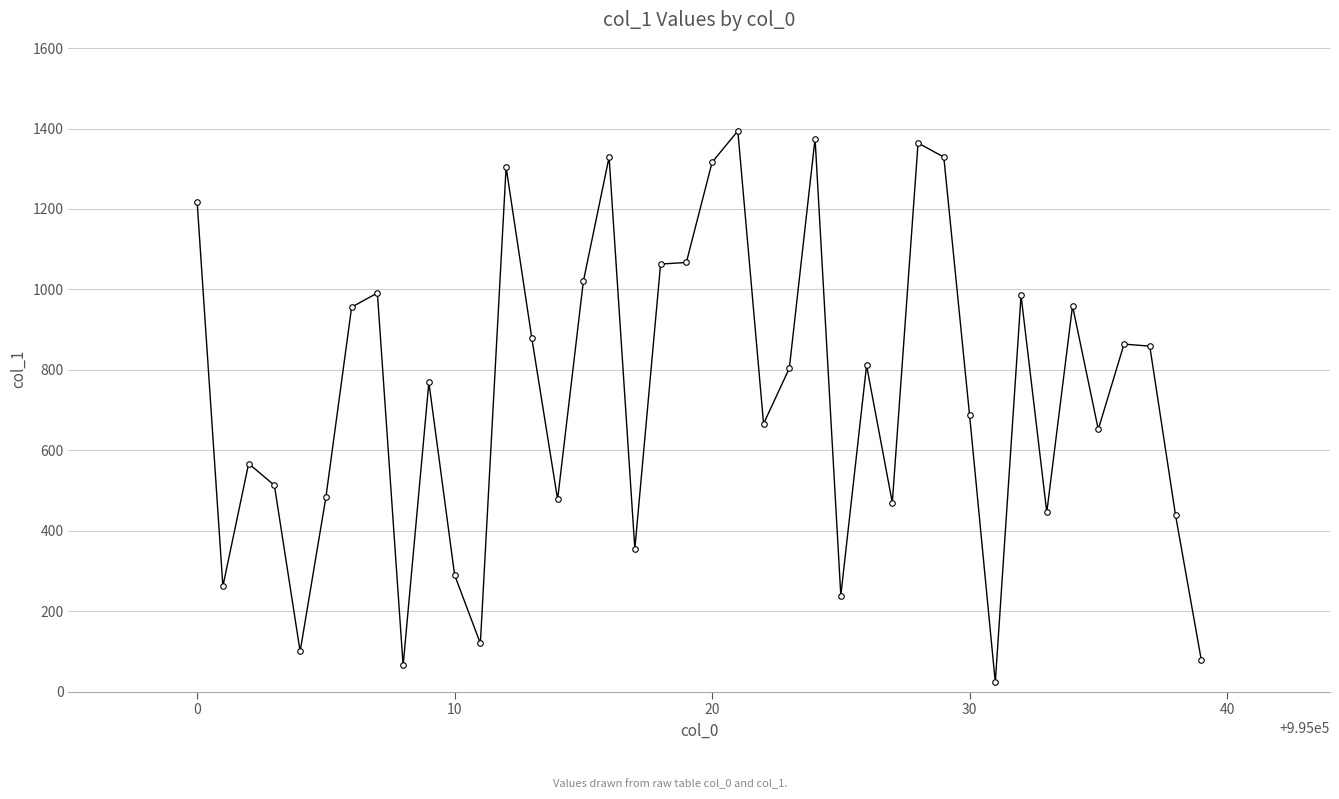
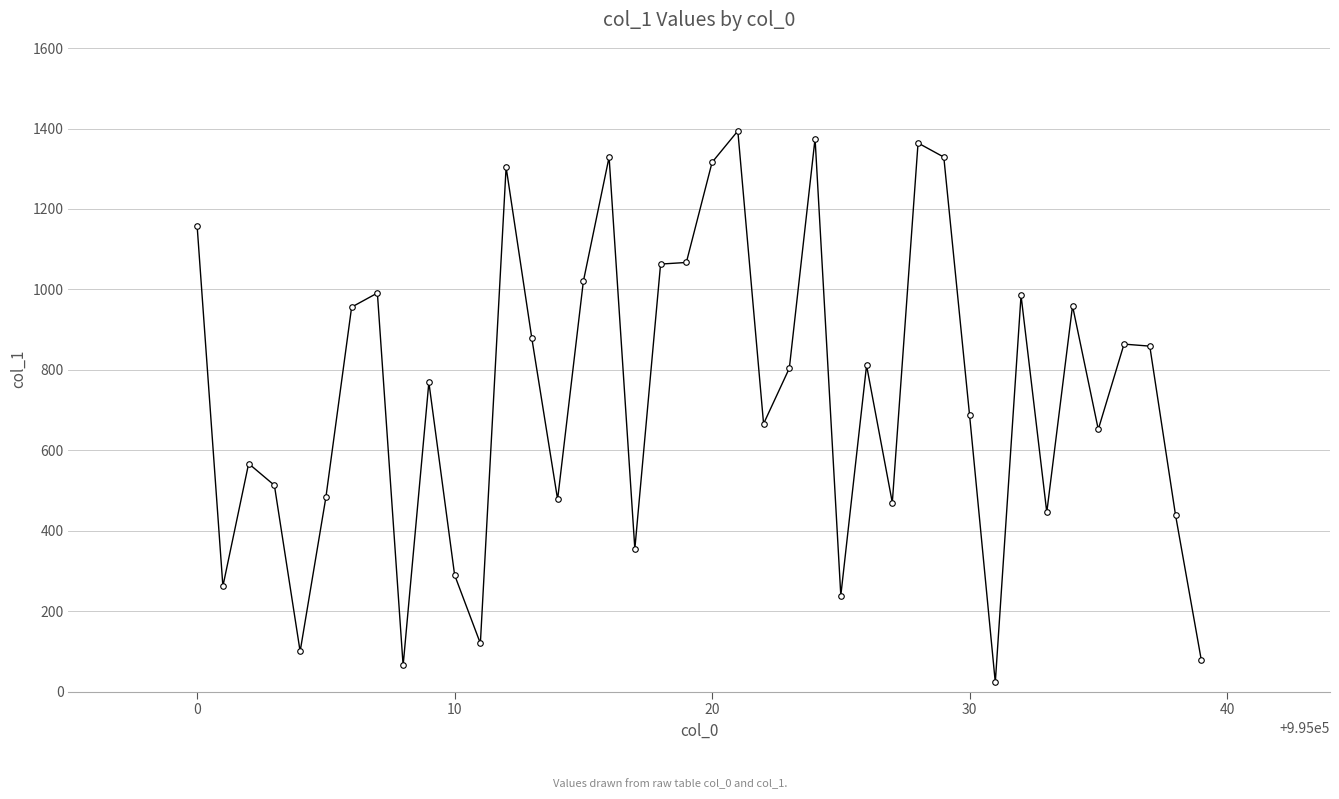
  {
-   "0": 1220,
+   "0": 1160,
    "10": 290,
    "20": 1320,
    "30": 690
  }
